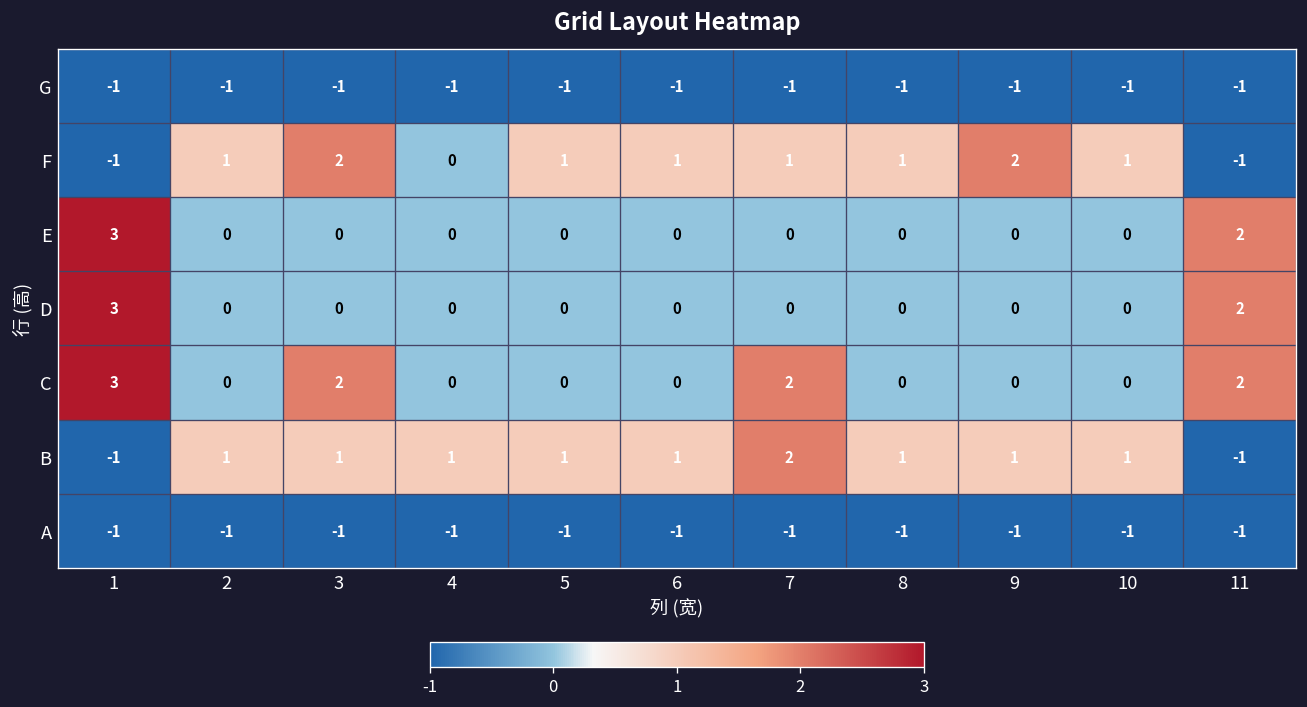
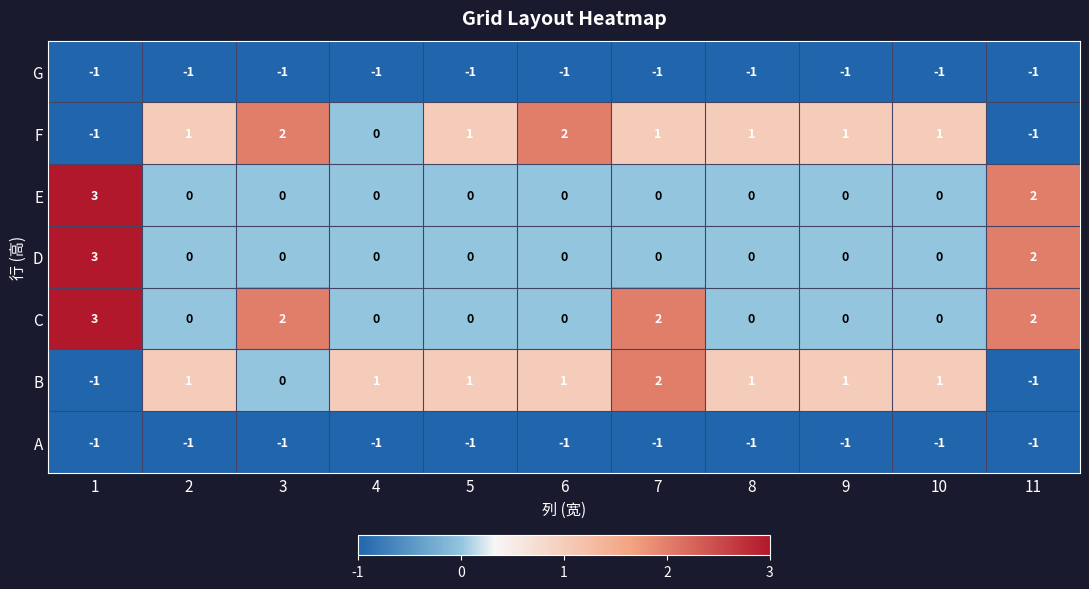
  {
    "G": {
      "1": -1,
      "2": -1,
      "3": -1,
      "4": -1,
      "5": -1,
      "6": -1,
      "7": -1,
      "8": -1,
      "9": -1,
      "10": -1,
      "11": -1
    },
    "F": {
      "1": -1,
      "2": 1,
      "3": 2,
      "4": 0,
      "5": 1,
-     "6": 1,
+     "6": 2,
      "7": 1,
      "8": 1,
-     "9": 2,
+     "9": 1,
      "10": 1,
      "11": -1
    },
    "E": {
      "1": 3,
      "2": 0,
      "3": 0,
      "4": 0,
      "5": 0,
      "6": 0,
      "7": 0,
      "8": 0,
      "9": 0,
      "10": 0,
      "11": 2
    },
    "D": {
      "1": 3,
      "2": 0,
      "3": 0,
      "4": 0,
      "5": 0,
      "6": 0,
      "7": 0,
      "8": 0,
      "9": 0,
      "10": 0,
      "11": 2
    },
    "C": {
      "1": 3,
      "2": 0,
      "3": 2,
      "4": 0,
      "5": 0,
      "6": 0,
      "7": 2,
      "8": 0,
      "9": 0,
      "10": 0,
      "11": 2
    },
    "B": {
      "1": -1,
      "2": 1,
-     "3": 1,
+     "3": 0,
      "4": 1,
      "5": 1,
      "6": 1,
      "7": 2,
      "8": 1,
      "9": 1,
      "10": 1,
      "11": -1
    },
    "A": {
      "1": -1,
      "2": -1,
      "3": -1,
      "4": -1,
      "5": -1,
      "6": -1,
      "7": -1,
      "8": -1,
      "9": -1,
      "10": -1,
      "11": -1
    }
  }
